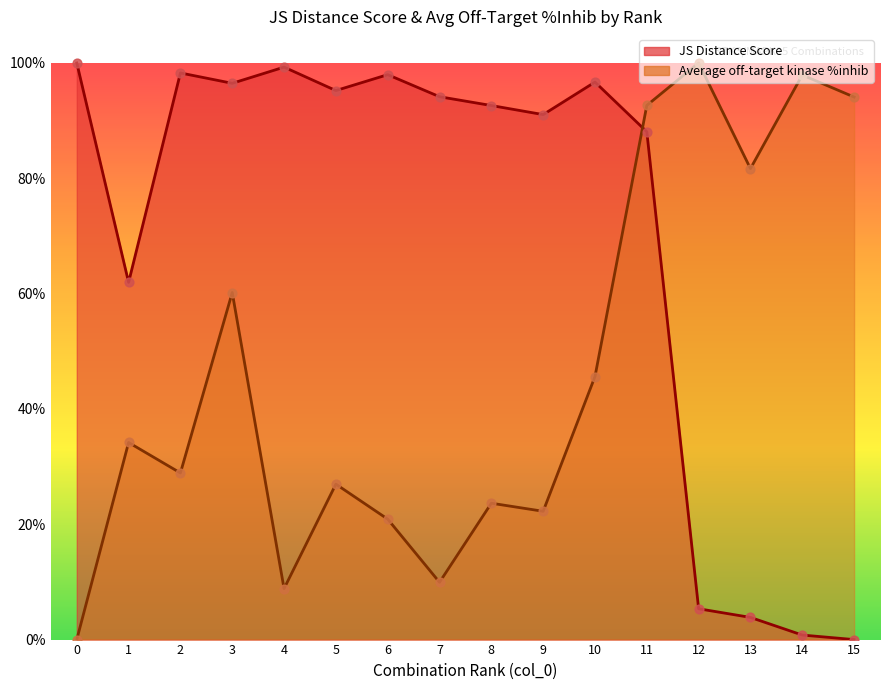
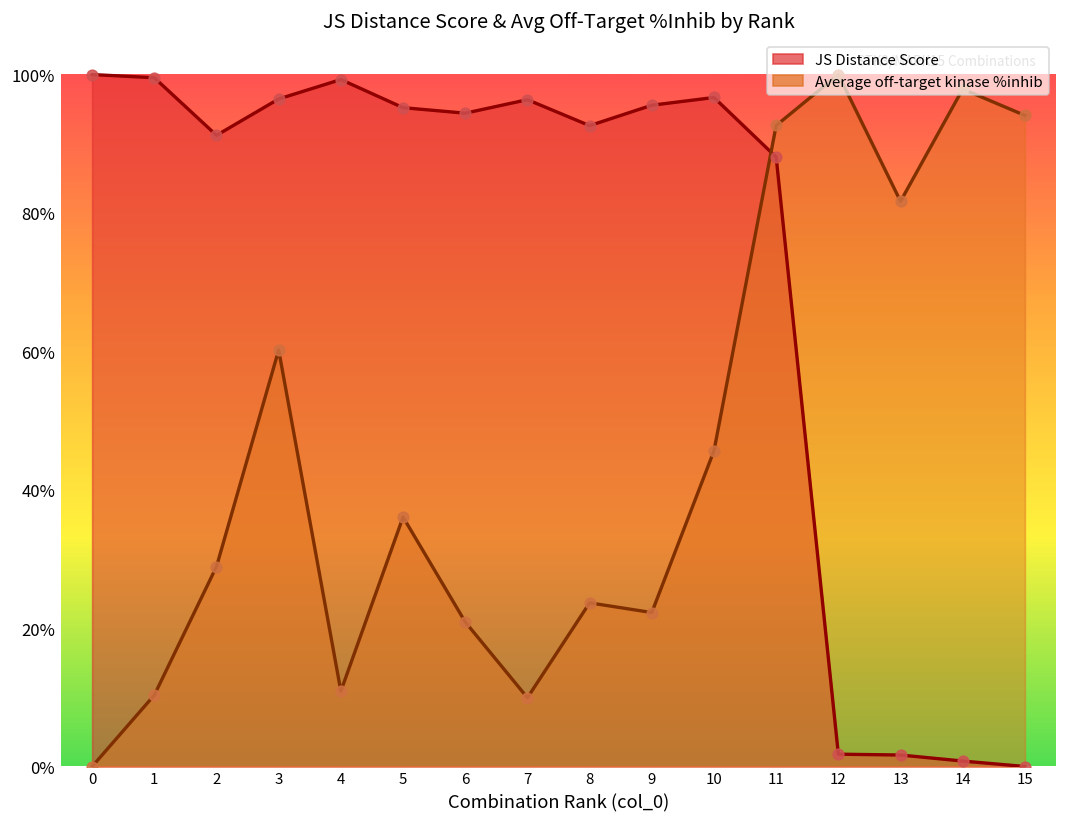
  {
    "JS Distance Score": {
      "0": "100%",
-     "1": "62%",
-     "2": "98%",
+     "1": "100%",
+     "2": "91%",
      "3": "96%",
      "4": "99%",
      "5": "95%",
-     "6": "98%",
-     "7": "94%",
+     "6": "94%",
+     "7": "96%",
      "8": "93%",
-     "9": "91%",
+     "9": "96%",
      "10": "97%",
      "11": "88%",
-     "12": "5%",
-     "13": "4%",
+     "12": "2%",
+     "13": "2%",
      "14": "1%",
      "15": "0%"
    },
    "Average off-target kinase %inhib": {
      "0": "0%",
-     "1": "34%",
+     "1": "10%",
      "2": "29%",
      "3": "60%",
-     "4": "9%",
-     "5": "27%",
+     "4": "11%",
+     "5": "36%",
      "6": "21%",
      "7": "10%",
      "8": "24%",
      "9": "22%",
      "10": "46%",
      "11": "93%",
      "13": "82%",
      "15": "94%"
    }
  }
